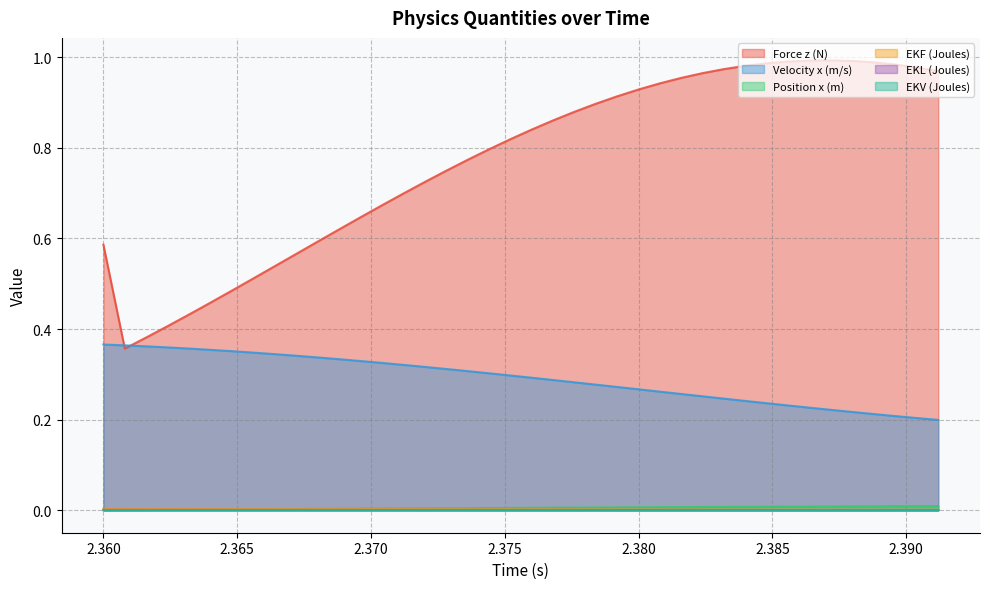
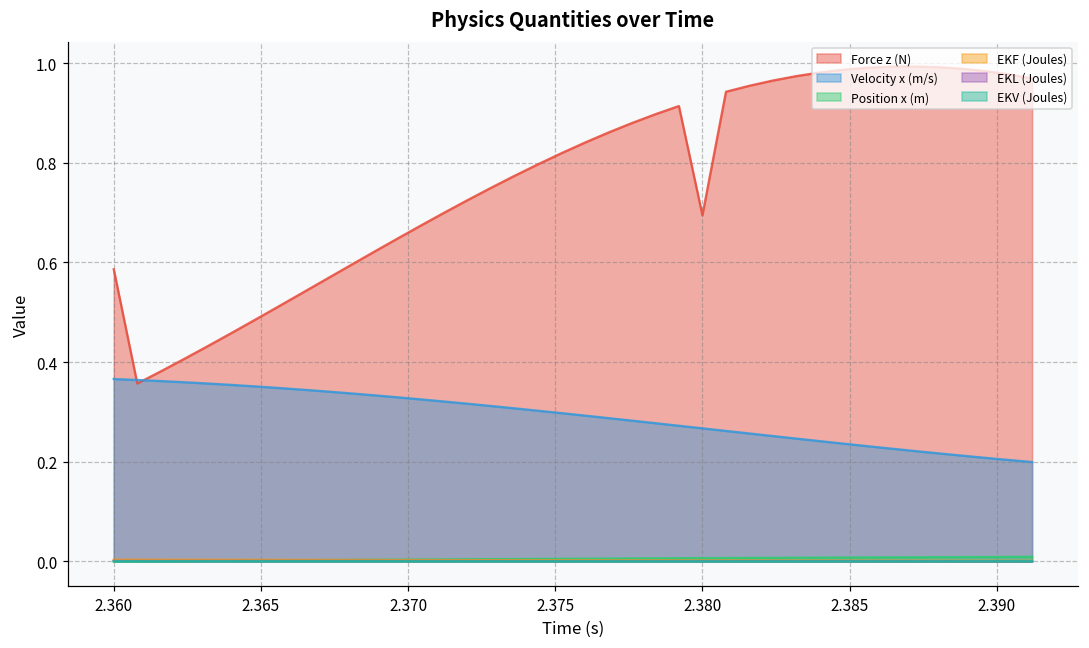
  {
    "Force z (N)": {
      "2.360": 0.59,
-     "2.380": 0.93
+     "2.380": 0.69
    }
  }
